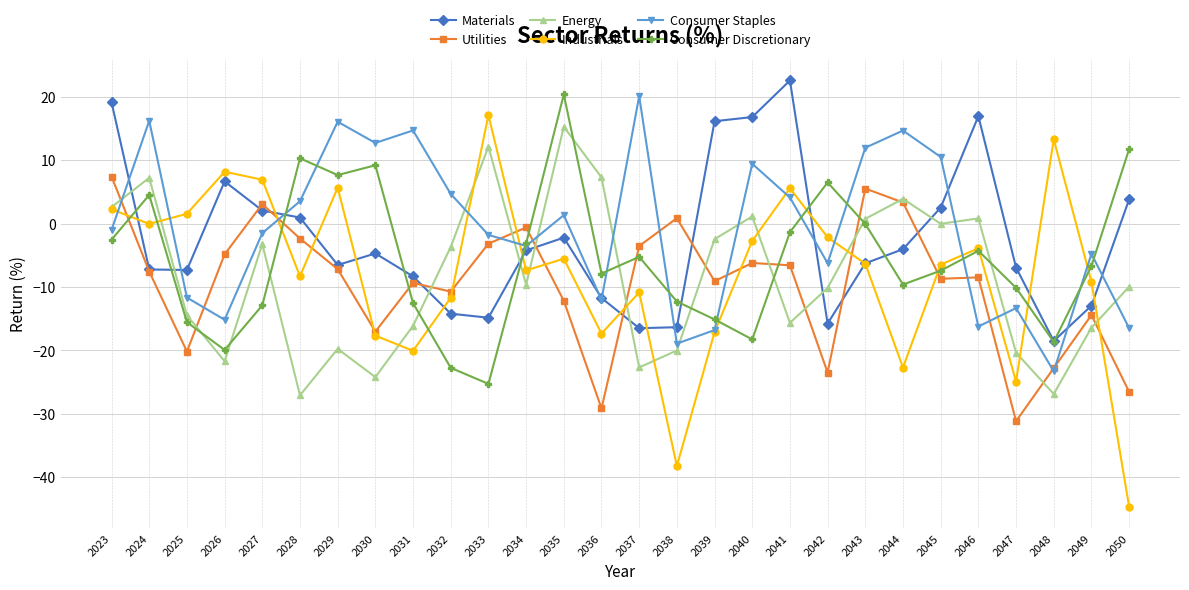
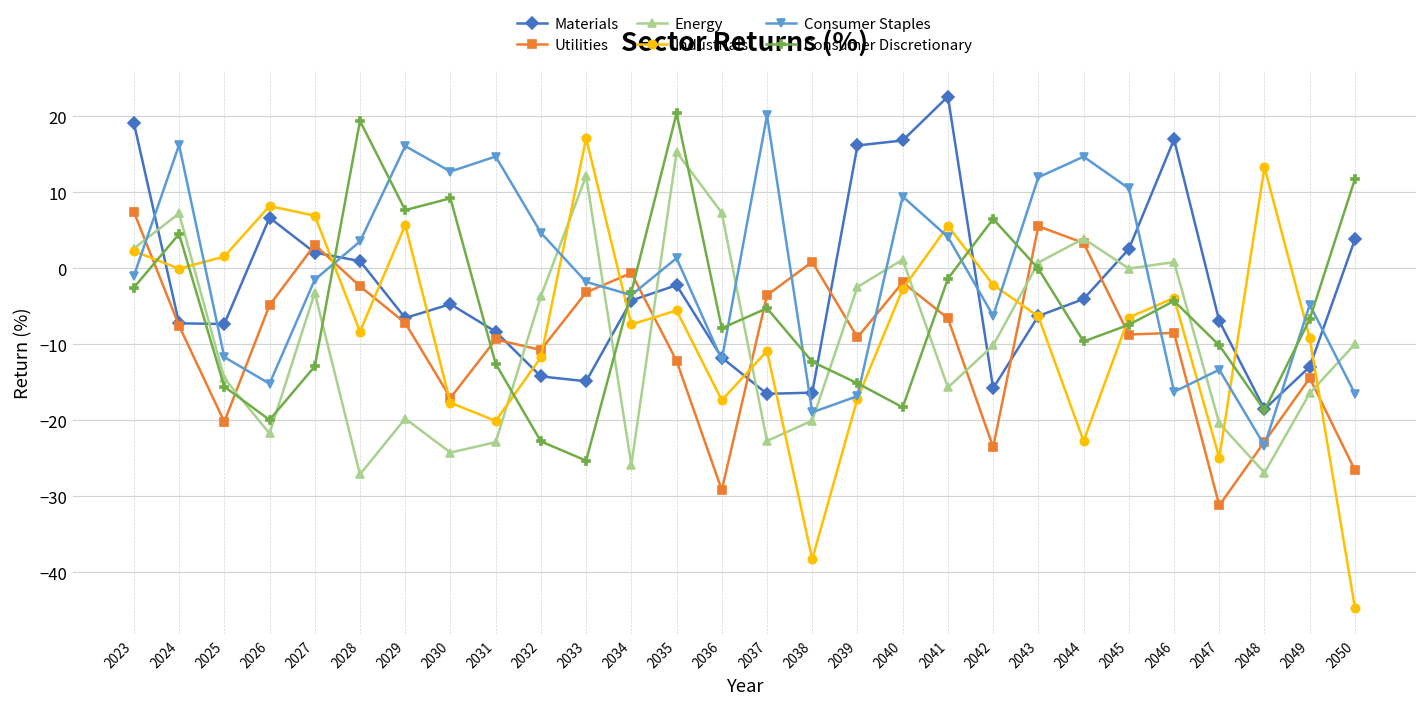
  {
    "Utilities": {
      "2023": 7,
      "2025": -20,
      "2026": -5,
      "2027": 3,
      "2028": -2,
      "2029": -7,
      "2030": -17,
      "2031": -9,
      "2032": -11,
      "2033": -3,
      "2034": -1,
      "2035": -12,
      "2036": -29,
      "2037": -4,
      "2038": 1,
      "2039": -9,
-     "2040": -6,
+     "2040": -2,
      "2041": -7,
      "2042": -24,
      "2043": 6,
      "2044": 3,
      "2045": -9,
      "2046": -9,
      "2047": -31,
      "2048": -23,
      "2049": -14,
      "2050": -27
    },
    "Energy": {
      "2024": 7,
      "2025": -14,
      "2026": -22,
      "2027": -3,
      "2028": -27,
      "2029": -20,
      "2030": -24,
-     "2031": -16,
+     "2031": -23,
      "2032": -4,
      "2033": 12,
-     "2034": -10,
+     "2034": -26,
      "2035": 15,
      "2036": 7,
      "2037": -23,
      "2038": -20,
      "2039": -2,
      "2040": 1,
      "2041": -16,
      "2042": -10,
      "2043": 1,
      "2044": 4,
      "2045": 0,
      "2046": 1,
      "2047": -20,
      "2048": -27,
      "2049": -16,
      "2050": -10
    },
    "Industrials": {
      "2024": 0,
      "2025": 2,
      "2026": 8,
      "2027": 7,
      "2028": -8,
      "2029": 6,
      "2030": -18,
      "2031": -20,
      "2032": -12,
      "2033": 17,
      "2034": -7,
      "2035": -6,
      "2036": -17,
      "2037": -11,
      "2038": -38,
      "2040": -3,
      "2041": 6,
      "2042": -2,
      "2044": -23,
      "2045": -6,
      "2047": -25,
      "2048": 13,
      "2049": -9,
      "2050": -45
    },
    "Consumer Discretionary": {
      "2023": -3,
      "2024": 5,
      "2025": -16,
      "2026": -20,
      "2027": -13,
-     "2028": 10,
+     "2028": 19,
      "2029": 8,
      "2030": 9,
      "2031": -13,
      "2032": -23,
      "2033": -25,
      "2035": 20,
      "2036": -8,
      "2037": -5,
      "2038": -12,
      "2039": -15,
      "2040": -18,
      "2041": -1,
      "2042": 6,
      "2043": 0,
      "2044": -10,
      "2045": -7,
      "2047": -10,
      "2049": -7,
      "2050": 12
    }
  }
